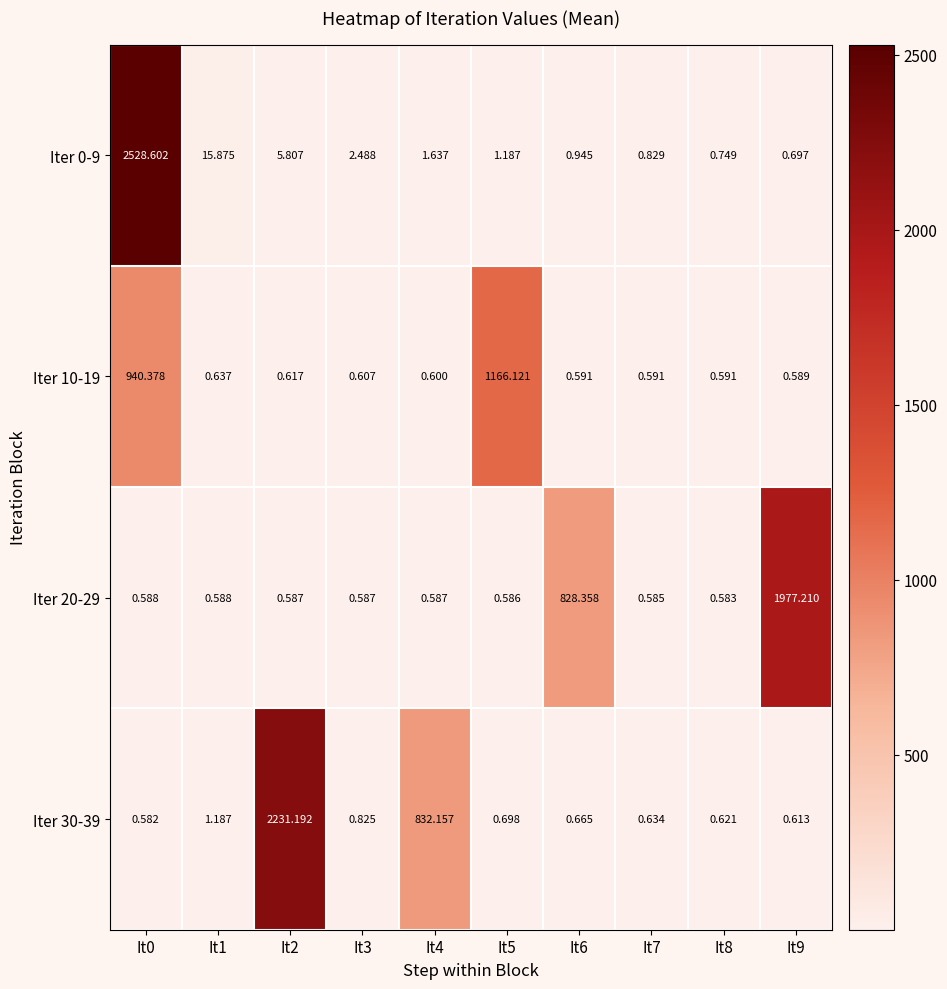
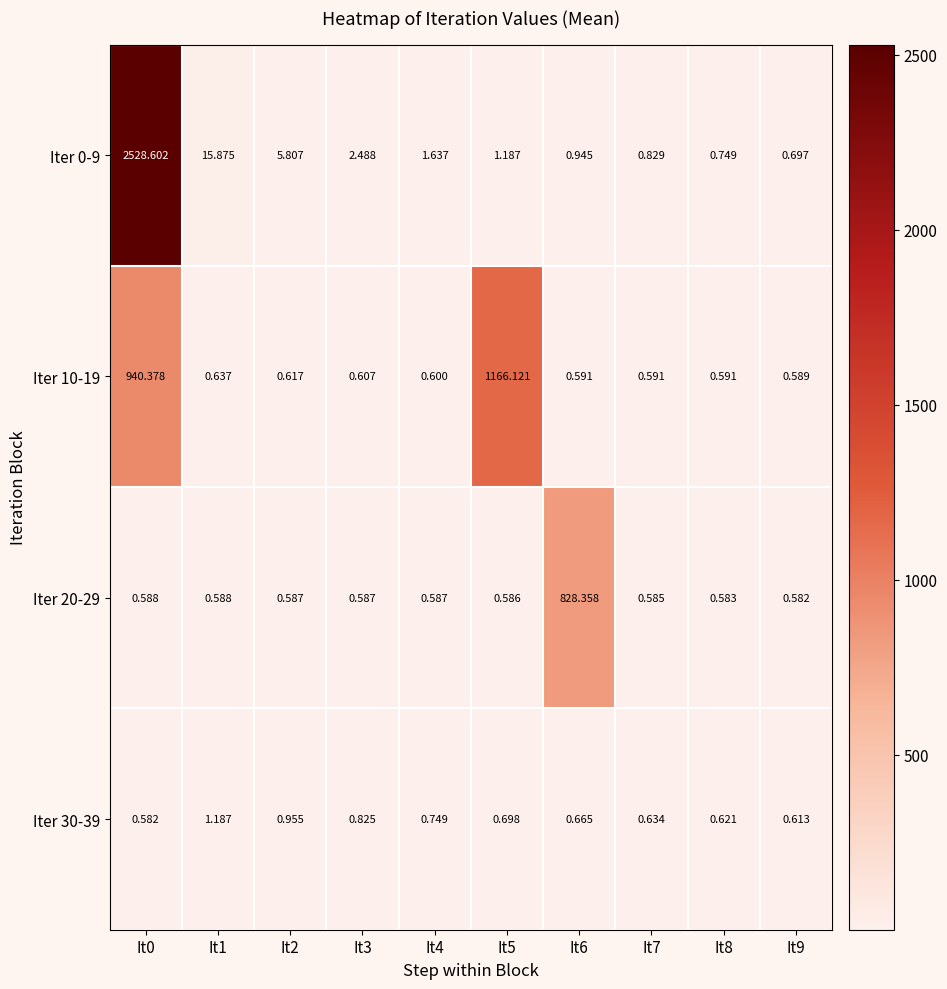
  {
    "Iter 0-9": {
      "It0": 2528.602,
      "It1": 15.875,
      "It2": 5.807,
      "It3": 2.488,
      "It4": 1.637,
      "It5": 1.187,
      "It6": 0.945,
      "It7": 0.829,
      "It8": 0.749,
      "It9": 0.697
    },
    "Iter 10-19": {
      "It0": 940.378,
      "It1": 0.637,
      "It2": 0.617,
      "It3": 0.607,
      "It4": 0.600,
      "It5": 1166.121,
      "It6": 0.591,
      "It7": 0.591,
      "It8": 0.591,
      "It9": 0.589
    },
    "Iter 20-29": {
      "It0": 0.588,
      "It1": 0.588,
      "It2": 0.587,
      "It3": 0.587,
      "It4": 0.587,
      "It5": 0.586,
      "It6": 828.358,
      "It7": 0.585,
      "It8": 0.583,
-     "It9": 1977.210
+     "It9": 0.582
    },
    "Iter 30-39": {
      "It0": 0.582,
      "It1": 1.187,
-     "It2": 2231.192,
+     "It2": 0.955,
      "It3": 0.825,
-     "It4": 832.157,
+     "It4": 0.749,
      "It5": 0.698,
      "It6": 0.665,
      "It7": 0.634,
      "It8": 0.621,
      "It9": 0.613
    }
  }
